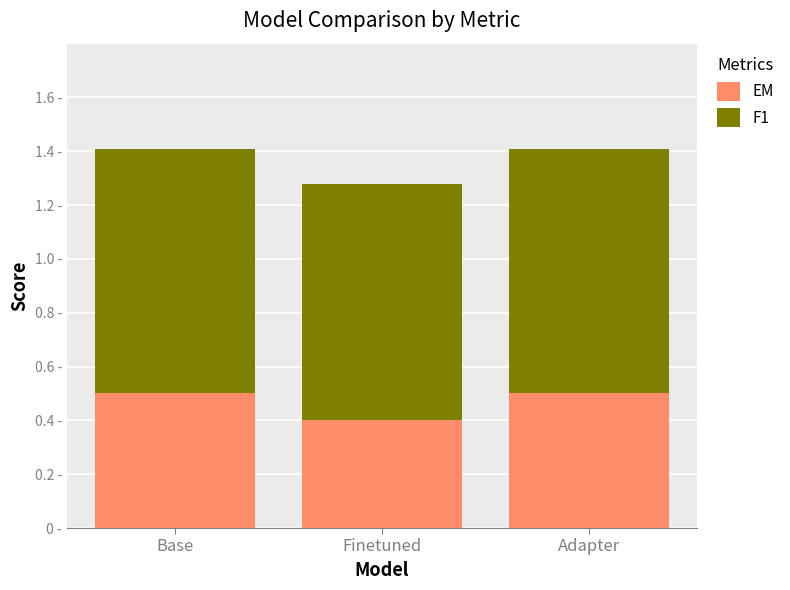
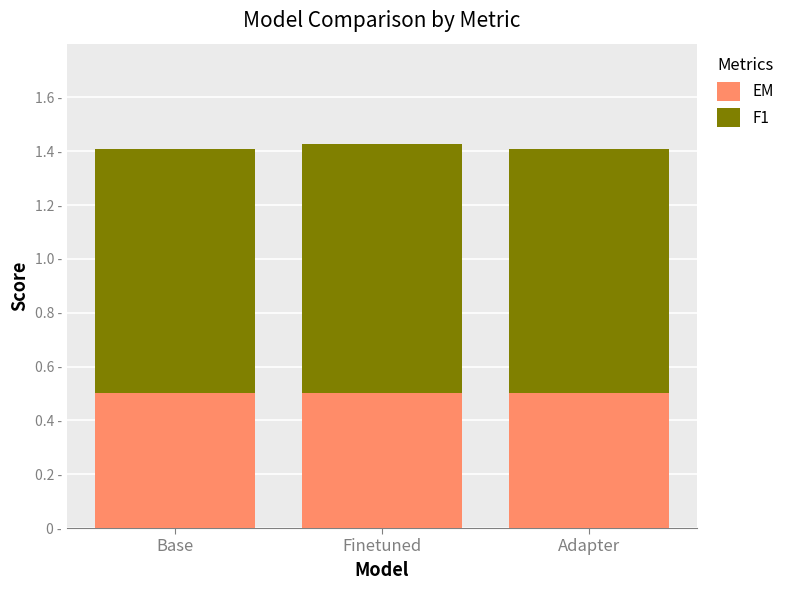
  {
    "EM": {
      "Base": "0.5 -",
-     "Finetuned": "0.4 -",
+     "Finetuned": "0.5 -",
      "Adapter": "0.5 -"
    },
    "F1": {
      "Base": "0.91 -",
-     "Finetuned": "0.88 -",
+     "Finetuned": "0.93 -",
      "Adapter": "0.91 -"
    }
  }
